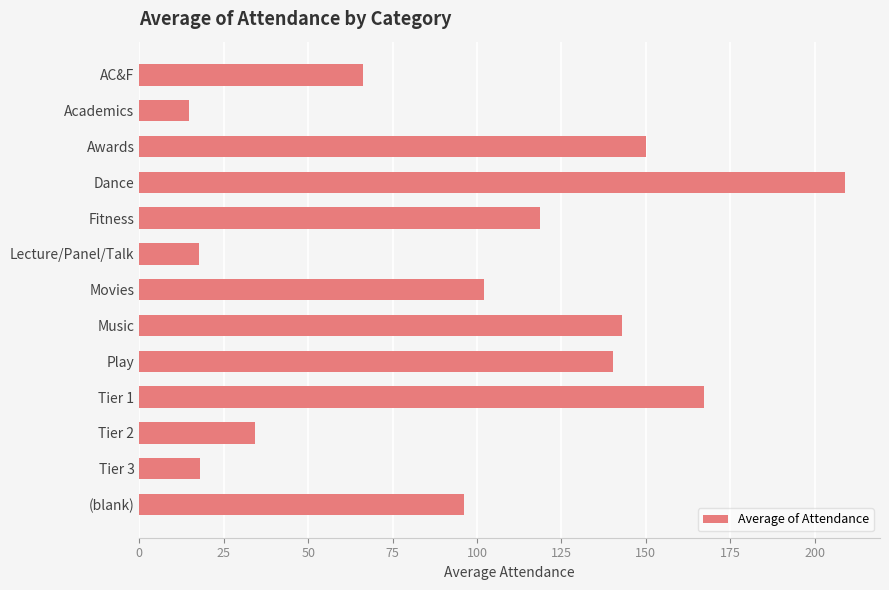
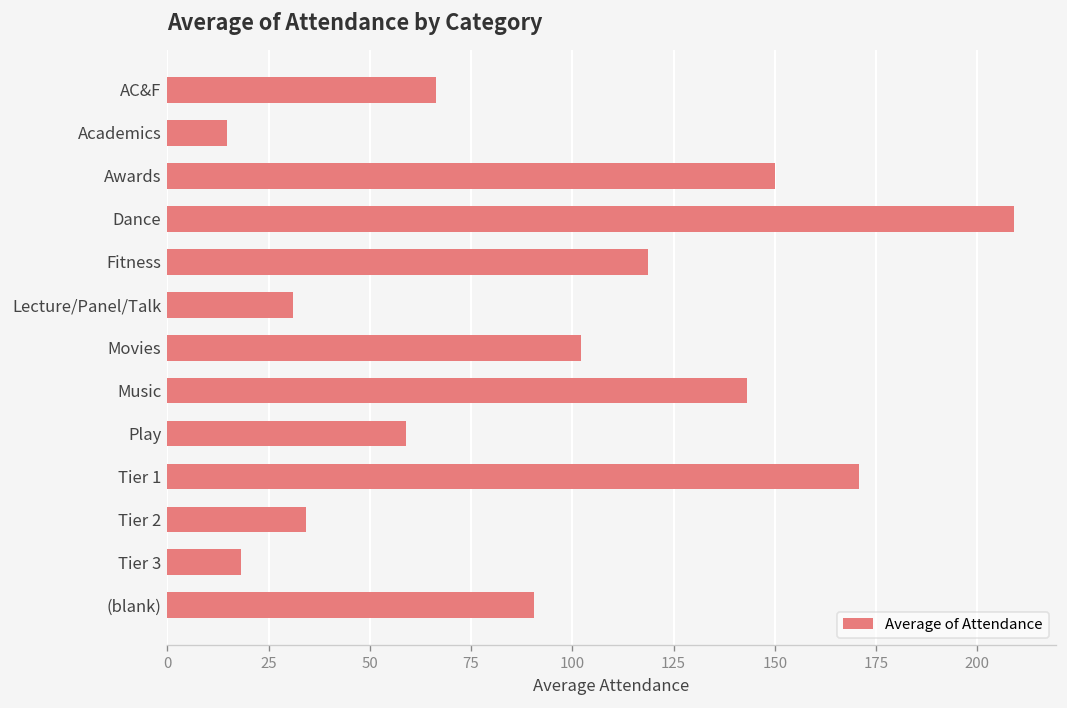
  {
    "AC&F": 66,
    "Academics": 15,
    "Awards": 150,
    "Dance": 209,
    "Fitness": 119,
-   "Lecture/Panel/Talk": 18,
+   "Lecture/Panel/Talk": 31,
    "Movies": 102,
    "Music": 143,
-   "Play": 140,
-   "Tier 1": 167,
+   "Play": 59,
+   "Tier 1": 171,
    "Tier 2": 34,
    "Tier 3": 18,
-   "(blank)": 96
+   "(blank)": 90
  }
